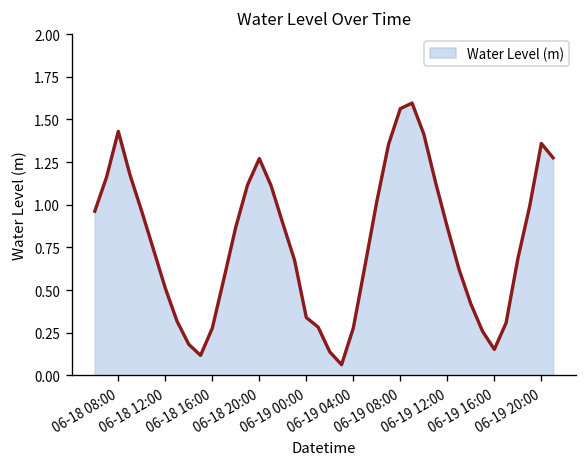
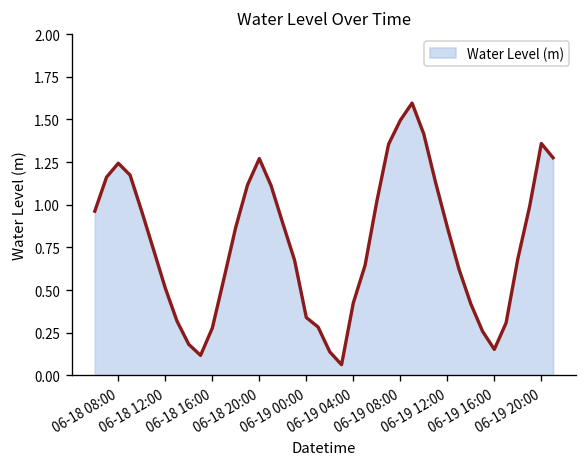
  {
-   "06-18 08:00": 1.43,
+   "06-18 08:00": 1.24,
    "06-18 12:00": 0.51,
    "06-18 16:00": 0.28,
    "06-18 20:00": 1.27,
    "06-19 00:00": 0.34,
-   "06-19 04:00": 0.28,
-   "06-19 08:00": 1.56,
+   "06-19 04:00": 0.42,
+   "06-19 08:00": 1.50,
    "06-19 12:00": 0.87,
    "06-19 16:00": 0.15,
    "06-19 20:00": 1.36
  }
